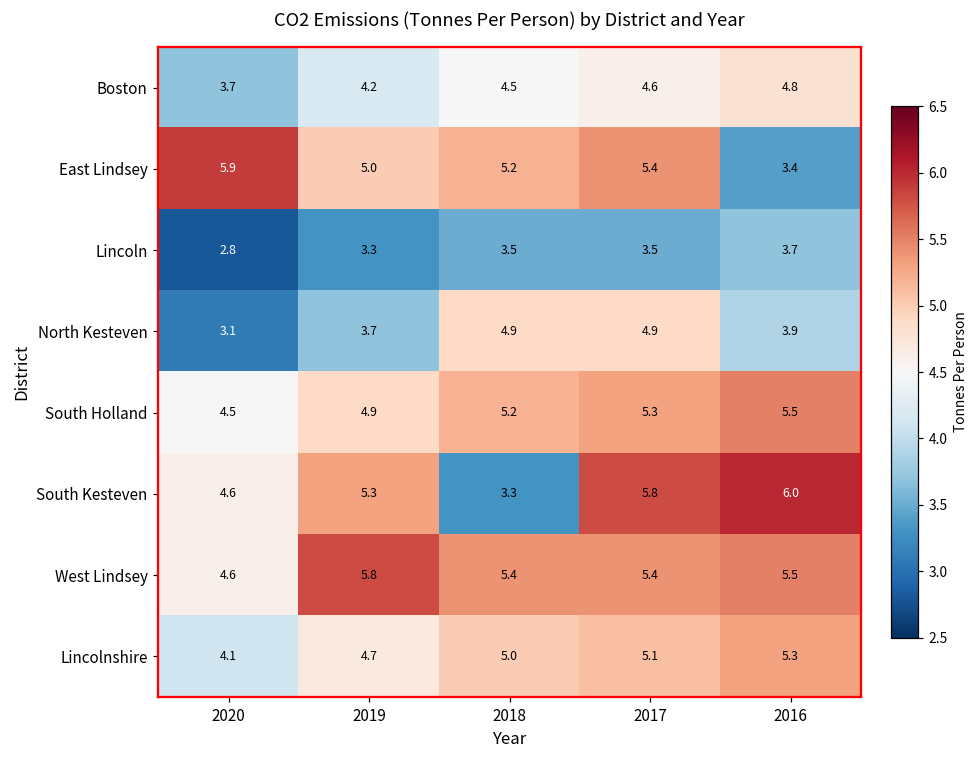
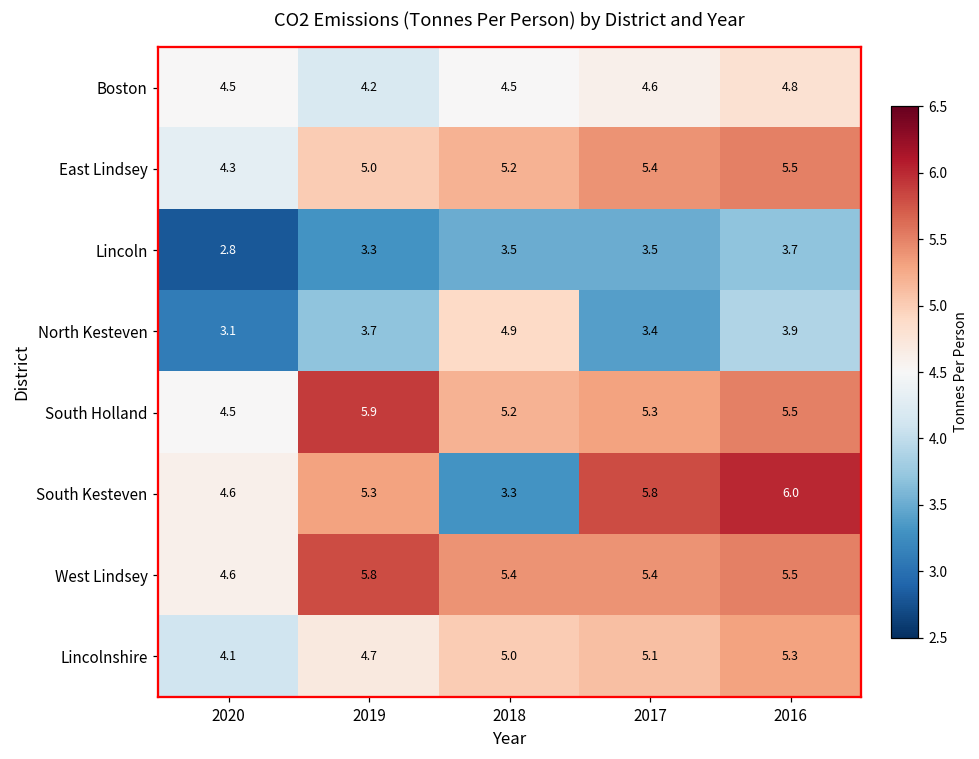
  {
    "Boston": {
-     "2020": 3.7,
+     "2020": 4.5,
      "2019": 4.2,
      "2018": 4.5,
      "2017": 4.6,
      "2016": 4.8
    },
    "East Lindsey": {
-     "2020": 5.9,
+     "2020": 4.3,
      "2019": 5.0,
      "2018": 5.2,
      "2017": 5.4,
-     "2016": 3.4
+     "2016": 5.5
    },
    "Lincoln": {
      "2020": 2.8,
      "2019": 3.3,
      "2018": 3.5,
      "2017": 3.5,
      "2016": 3.7
    },
    "North Kesteven": {
      "2020": 3.1,
      "2019": 3.7,
      "2018": 4.9,
-     "2017": 4.9,
+     "2017": 3.4,
      "2016": 3.9
    },
    "South Holland": {
      "2020": 4.5,
-     "2019": 4.9,
+     "2019": 5.9,
      "2018": 5.2,
      "2017": 5.3,
      "2016": 5.5
    },
    "South Kesteven": {
      "2020": 4.6,
      "2019": 5.3,
      "2018": 3.3,
      "2017": 5.8,
      "2016": 6.0
    },
    "West Lindsey": {
      "2020": 4.6,
      "2019": 5.8,
      "2018": 5.4,
      "2017": 5.4,
      "2016": 5.5
    },
    "Lincolnshire": {
      "2020": 4.1,
      "2019": 4.7,
      "2018": 5.0,
      "2017": 5.1,
      "2016": 5.3
    }
  }
